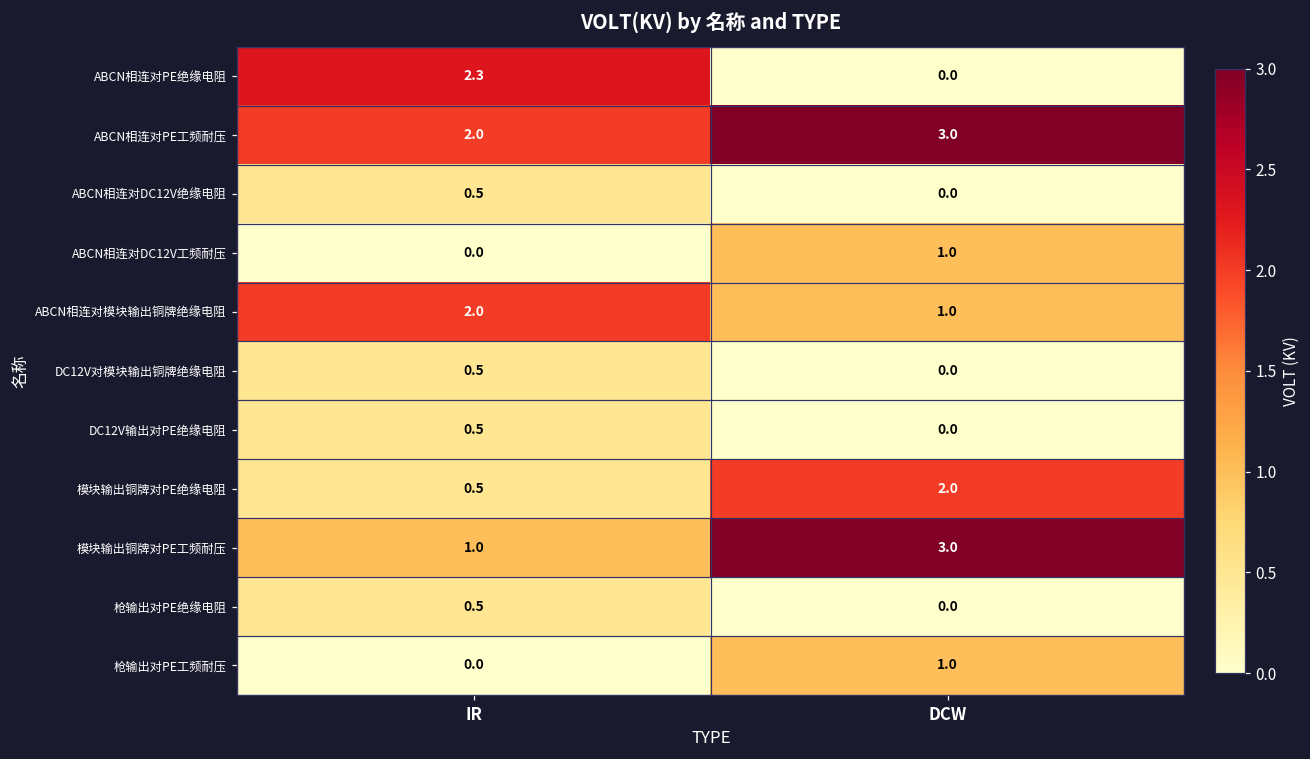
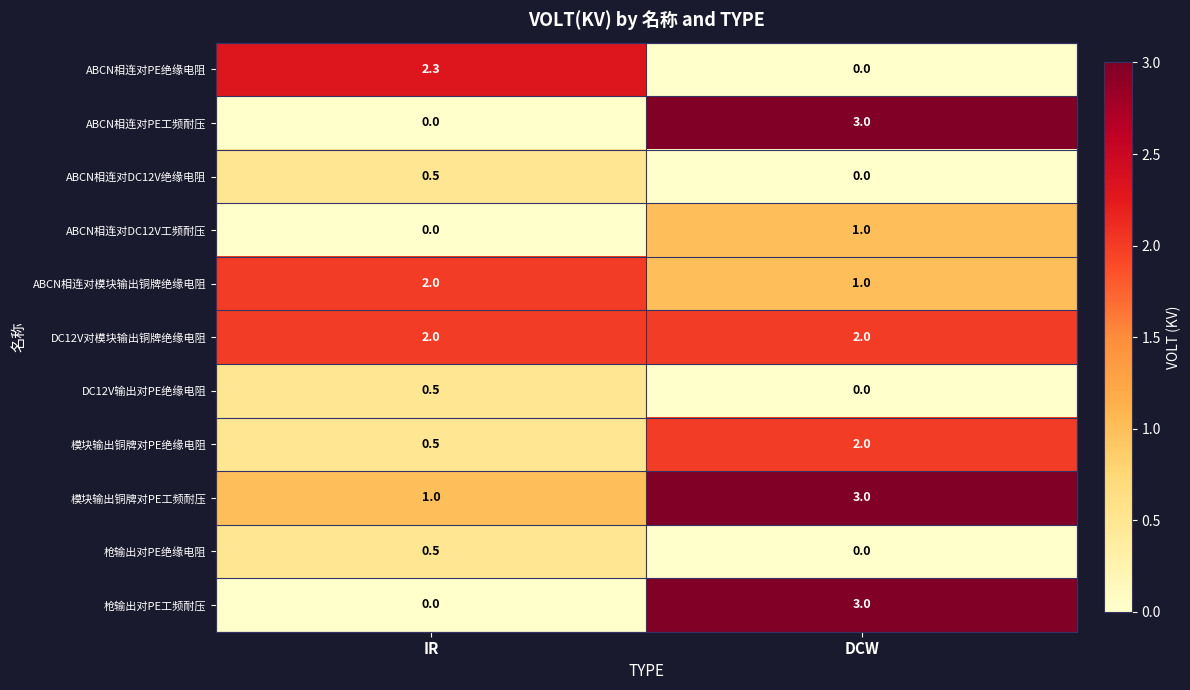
  {
    "ABCN相连对PE绝缘电阻": {
      "IR": 2.3,
      "DCW": 0.0
    },
    "ABCN相连对PE工频耐压": {
-     "IR": 2.0,
+     "IR": 0.0,
      "DCW": 3.0
    },
    "ABCN相连对DC12V绝缘电阻": {
      "IR": 0.5,
      "DCW": 0.0
    },
    "ABCN相连对DC12V工频耐压": {
      "IR": 0.0,
      "DCW": 1.0
    },
    "ABCN相连对模块输出铜牌绝缘电阻": {
      "IR": 2.0,
      "DCW": 1.0
    },
    "DC12V对模块输出铜牌绝缘电阻": {
-     "IR": 0.5,
-     "DCW": 0.0
+     "IR": 2.0,
+     "DCW": 2.0
    },
    "DC12V输出对PE绝缘电阻": {
      "IR": 0.5,
      "DCW": 0.0
    },
    "模块输出铜牌对PE绝缘电阻": {
      "IR": 0.5,
      "DCW": 2.0
    },
    "模块输出铜牌对PE工频耐压": {
      "IR": 1.0,
      "DCW": 3.0
    },
    "枪输出对PE绝缘电阻": {
      "IR": 0.5,
      "DCW": 0.0
    },
    "枪输出对PE工频耐压": {
      "IR": 0.0,
-     "DCW": 1.0
+     "DCW": 3.0
    }
  }
